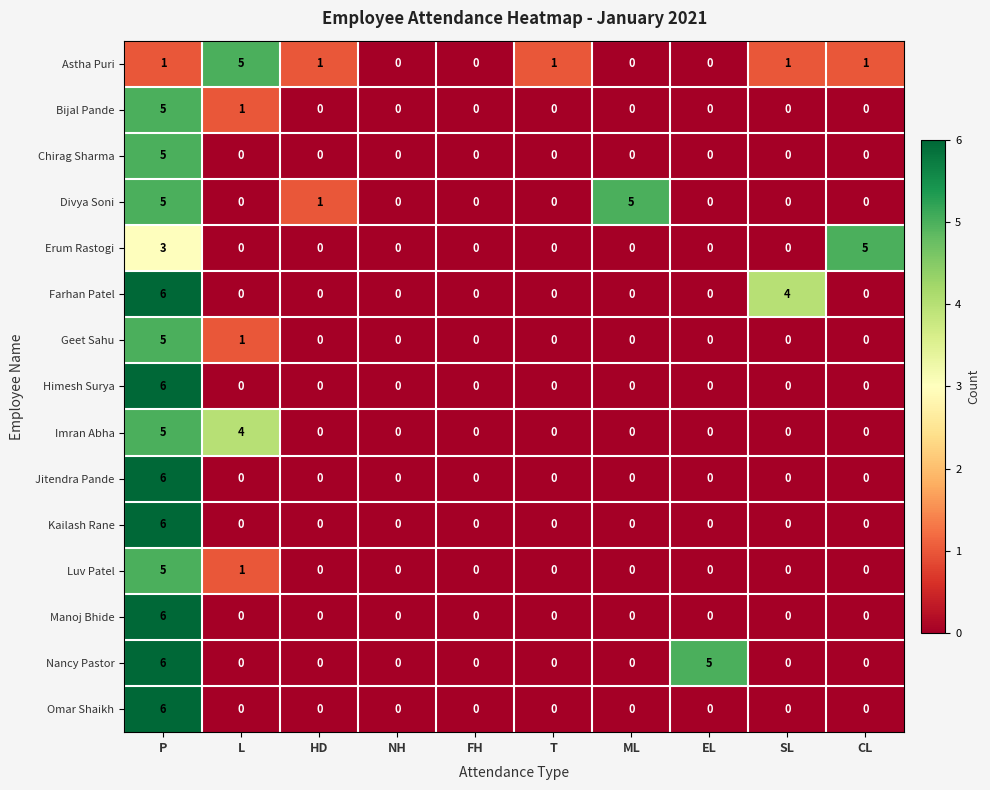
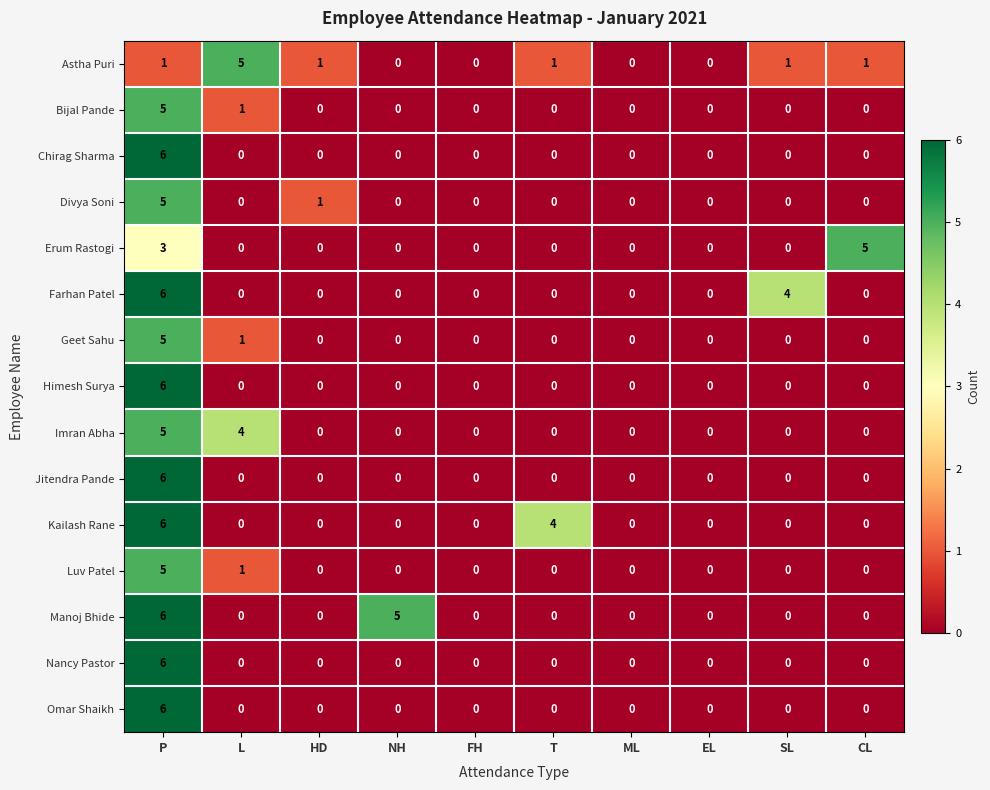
  {
    "Astha Puri": {
      "P": 1,
      "L": 5,
      "HD": 1,
      "NH": 0,
      "FH": 0,
      "T": 1,
      "ML": 0,
      "EL": 0,
      "SL": 1,
      "CL": 1
    },
    "Bijal Pande": {
      "P": 5,
      "L": 1,
      "HD": 0,
      "NH": 0,
      "FH": 0,
      "T": 0,
      "ML": 0,
      "EL": 0,
      "SL": 0,
      "CL": 0
    },
    "Chirag Sharma": {
-     "P": 5,
+     "P": 6,
      "L": 0,
      "HD": 0,
      "NH": 0,
      "FH": 0,
      "T": 0,
      "ML": 0,
      "EL": 0,
      "SL": 0,
      "CL": 0
    },
    "Divya Soni": {
      "P": 5,
      "L": 0,
      "HD": 1,
      "NH": 0,
      "FH": 0,
      "T": 0,
-     "ML": 5,
+     "ML": 0,
      "EL": 0,
      "SL": 0,
      "CL": 0
    },
    "Erum Rastogi": {
      "P": 3,
      "L": 0,
      "HD": 0,
      "NH": 0,
      "FH": 0,
      "T": 0,
      "ML": 0,
      "EL": 0,
      "SL": 0,
      "CL": 5
    },
    "Farhan Patel": {
      "P": 6,
      "L": 0,
      "HD": 0,
      "NH": 0,
      "FH": 0,
      "T": 0,
      "ML": 0,
      "EL": 0,
      "SL": 4,
      "CL": 0
    },
    "Geet Sahu": {
      "P": 5,
      "L": 1,
      "HD": 0,
      "NH": 0,
      "FH": 0,
      "T": 0,
      "ML": 0,
      "EL": 0,
      "SL": 0,
      "CL": 0
    },
    "Himesh Surya": {
      "P": 6,
      "L": 0,
      "HD": 0,
      "NH": 0,
      "FH": 0,
      "T": 0,
      "ML": 0,
      "EL": 0,
      "SL": 0,
      "CL": 0
    },
    "Imran Abha": {
      "P": 5,
      "L": 4,
      "HD": 0,
      "NH": 0,
      "FH": 0,
      "T": 0,
      "ML": 0,
      "EL": 0,
      "SL": 0,
      "CL": 0
    },
    "Jitendra Pande": {
      "P": 6,
      "L": 0,
      "HD": 0,
      "NH": 0,
      "FH": 0,
      "T": 0,
      "ML": 0,
      "EL": 0,
      "SL": 0,
      "CL": 0
    },
    "Kailash Rane": {
      "P": 6,
      "L": 0,
      "HD": 0,
      "NH": 0,
      "FH": 0,
-     "T": 0,
+     "T": 4,
      "ML": 0,
      "EL": 0,
      "SL": 0,
      "CL": 0
    },
    "Luv Patel": {
      "P": 5,
      "L": 1,
      "HD": 0,
      "NH": 0,
      "FH": 0,
      "T": 0,
      "ML": 0,
      "EL": 0,
      "SL": 0,
      "CL": 0
    },
    "Manoj Bhide": {
      "P": 6,
      "L": 0,
      "HD": 0,
-     "NH": 0,
+     "NH": 5,
      "FH": 0,
      "T": 0,
      "ML": 0,
      "EL": 0,
      "SL": 0,
      "CL": 0
    },
    "Nancy Pastor": {
      "P": 6,
      "L": 0,
      "HD": 0,
      "NH": 0,
      "FH": 0,
      "T": 0,
      "ML": 0,
-     "EL": 5,
+     "EL": 0,
      "SL": 0,
      "CL": 0
    },
    "Omar Shaikh": {
      "P": 6,
      "L": 0,
      "HD": 0,
      "NH": 0,
      "FH": 0,
      "T": 0,
      "ML": 0,
      "EL": 0,
      "SL": 0,
      "CL": 0
    }
  }
